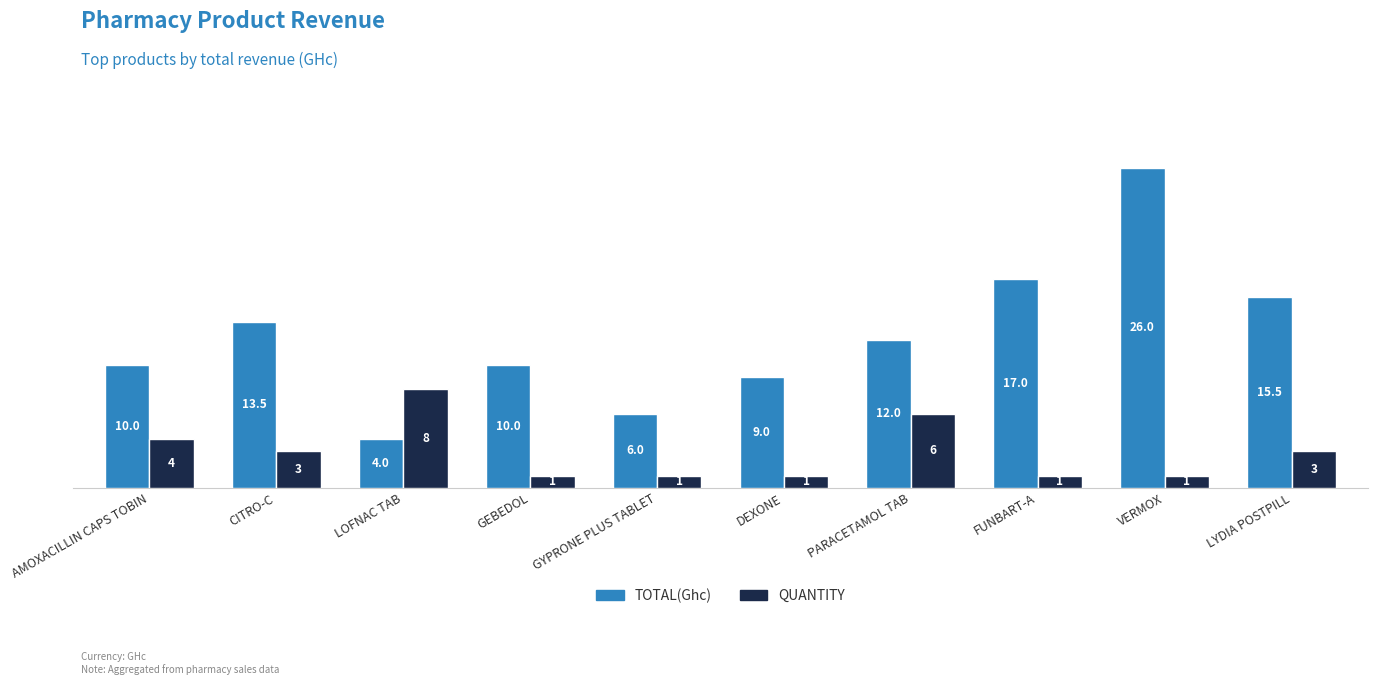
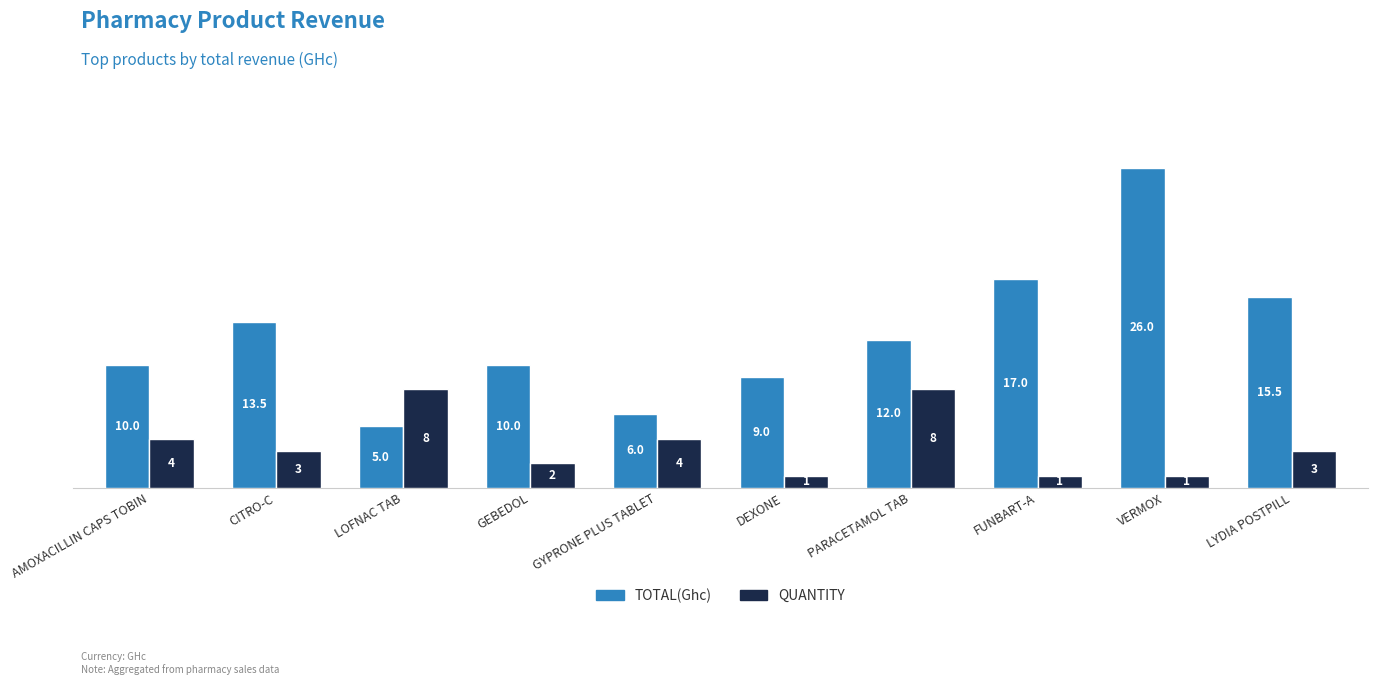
  {
    "TOTAL(Ghc)": {
      "AMOXACILLIN CAPS TOBIN": 10.0,
      "CITRO-C": 13.5,
-     "LOFNAC TAB": 4.0,
+     "LOFNAC TAB": 5.0,
      "GEBEDOL": 10.0,
      "GYPRONE PLUS TABLET": 6.0,
      "DEXONE": 9.0,
      "PARACETAMOL TAB": 12.0,
      "FUNBART-A": 17.0,
      "VERMOX": 26.0,
      "LYDIA POSTPILL": 15.5
    },
    "QUANTITY": {
      "AMOXACILLIN CAPS TOBIN": 4,
      "CITRO-C": 3,
      "LOFNAC TAB": 8,
-     "GEBEDOL": 1,
-     "GYPRONE PLUS TABLET": 1,
+     "GEBEDOL": 2,
+     "GYPRONE PLUS TABLET": 4,
      "DEXONE": 1,
-     "PARACETAMOL TAB": 6,
+     "PARACETAMOL TAB": 8,
      "FUNBART-A": 1,
      "VERMOX": 1,
      "LYDIA POSTPILL": 3
    }
  }
